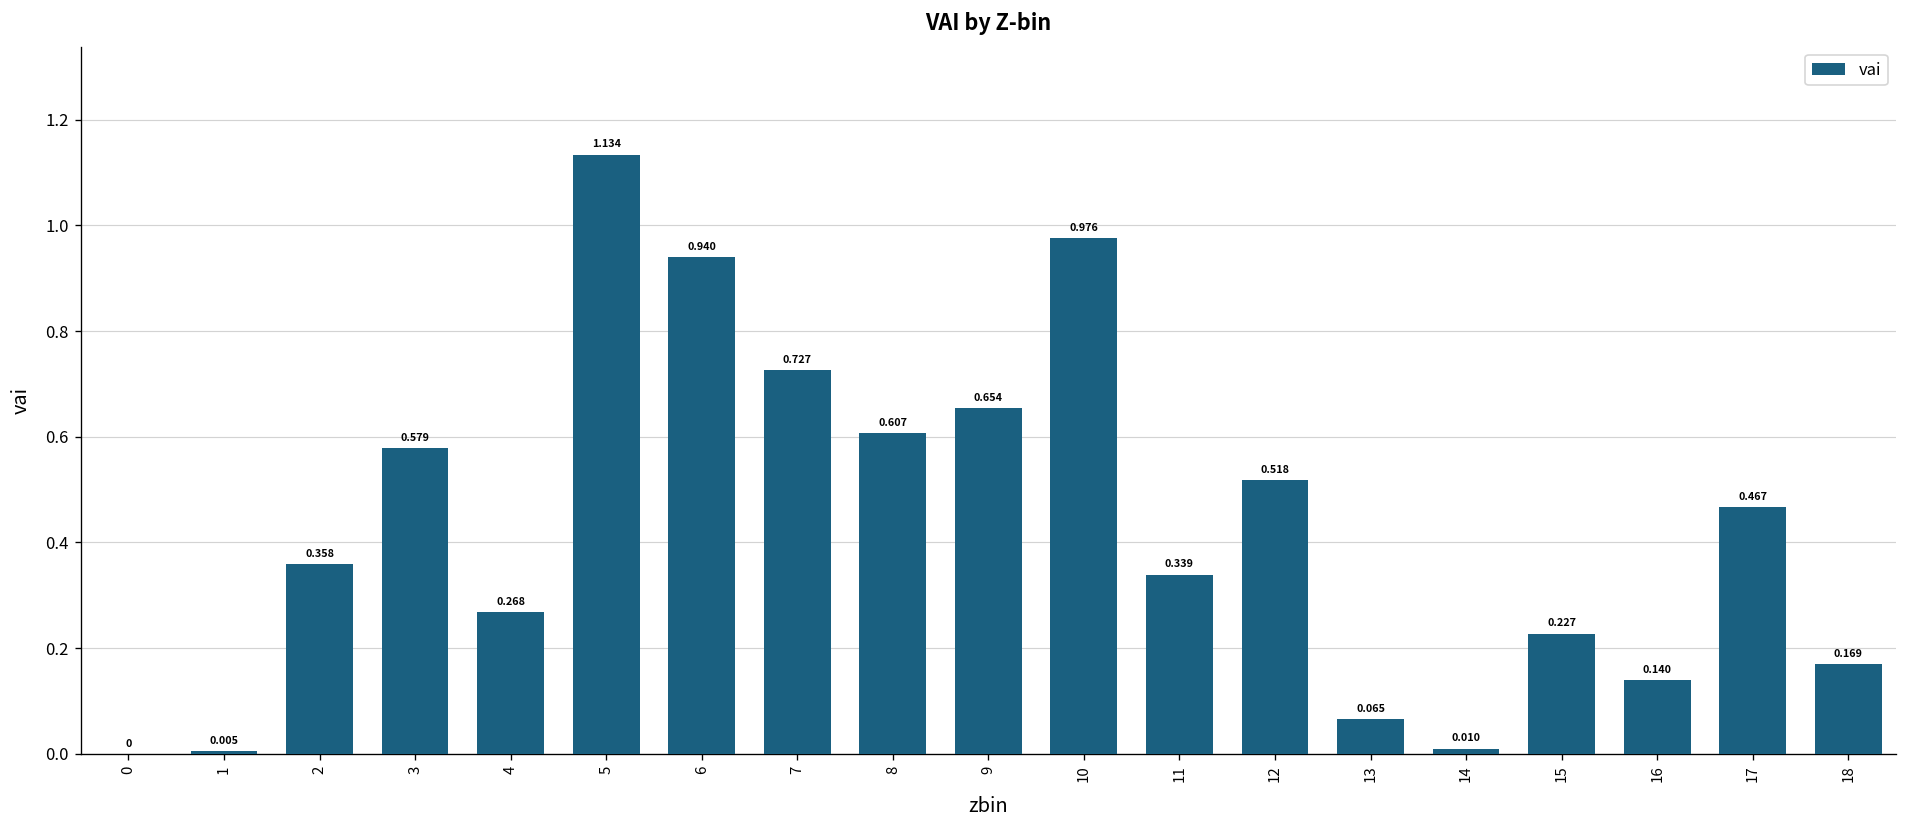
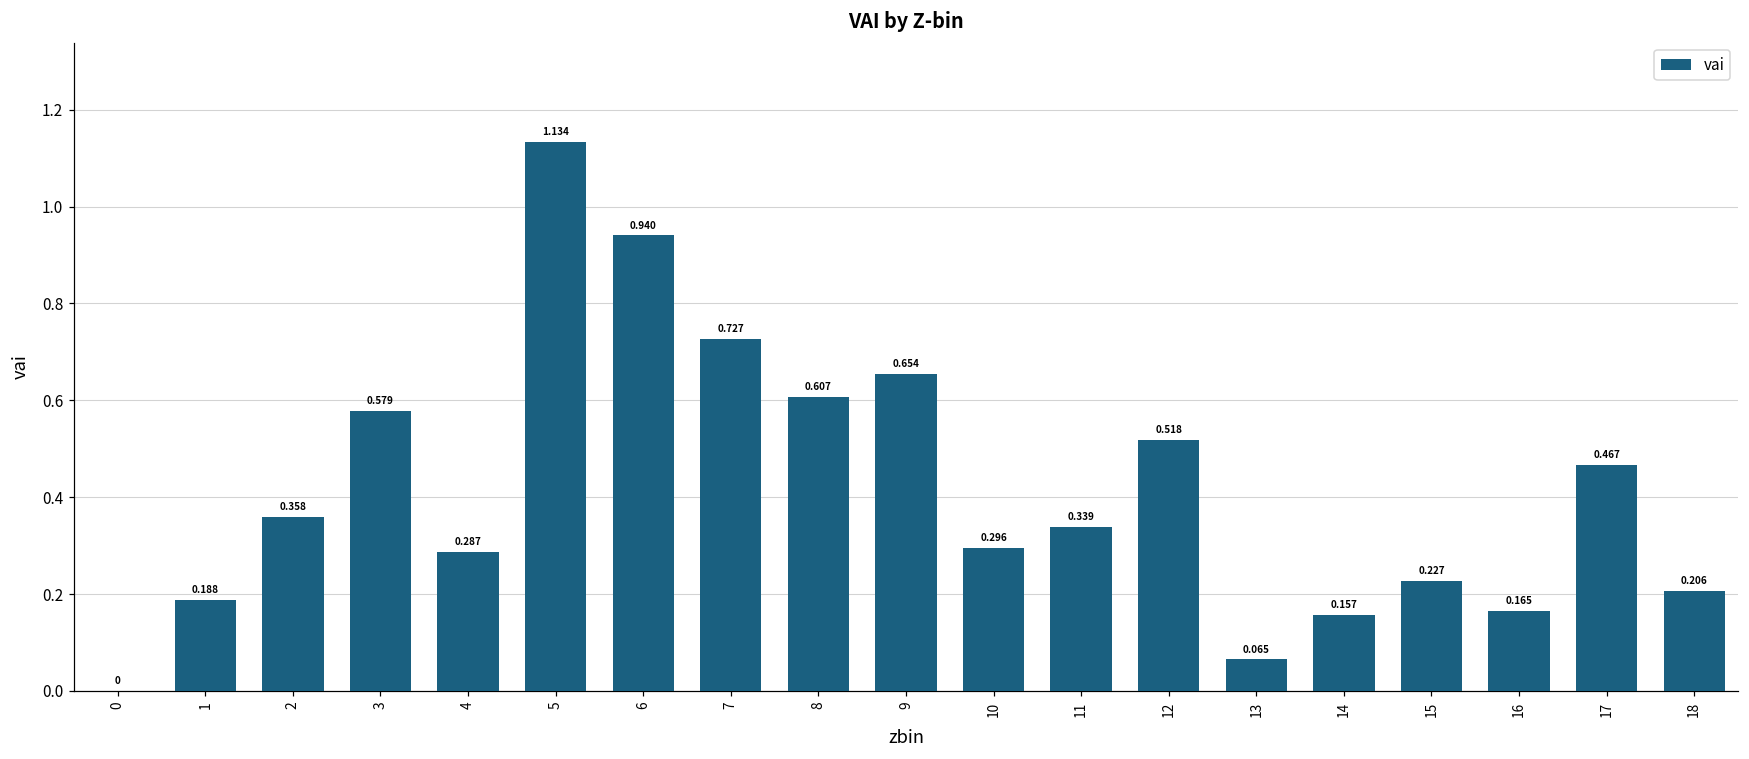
  {
    "0": 0,
-   "1": 0.005,
+   "1": 0.188,
    "2": 0.358,
    "3": 0.579,
-   "4": 0.268,
+   "4": 0.287,
    "5": 1.134,
    "6": 0.940,
    "7": 0.727,
    "8": 0.607,
    "9": 0.654,
-   "10": 0.976,
+   "10": 0.296,
    "11": 0.339,
    "12": 0.518,
    "13": 0.065,
-   "14": 0.010,
+   "14": 0.157,
    "15": 0.227,
-   "16": 0.140,
+   "16": 0.165,
    "17": 0.467,
-   "18": 0.169
+   "18": 0.206
  }
